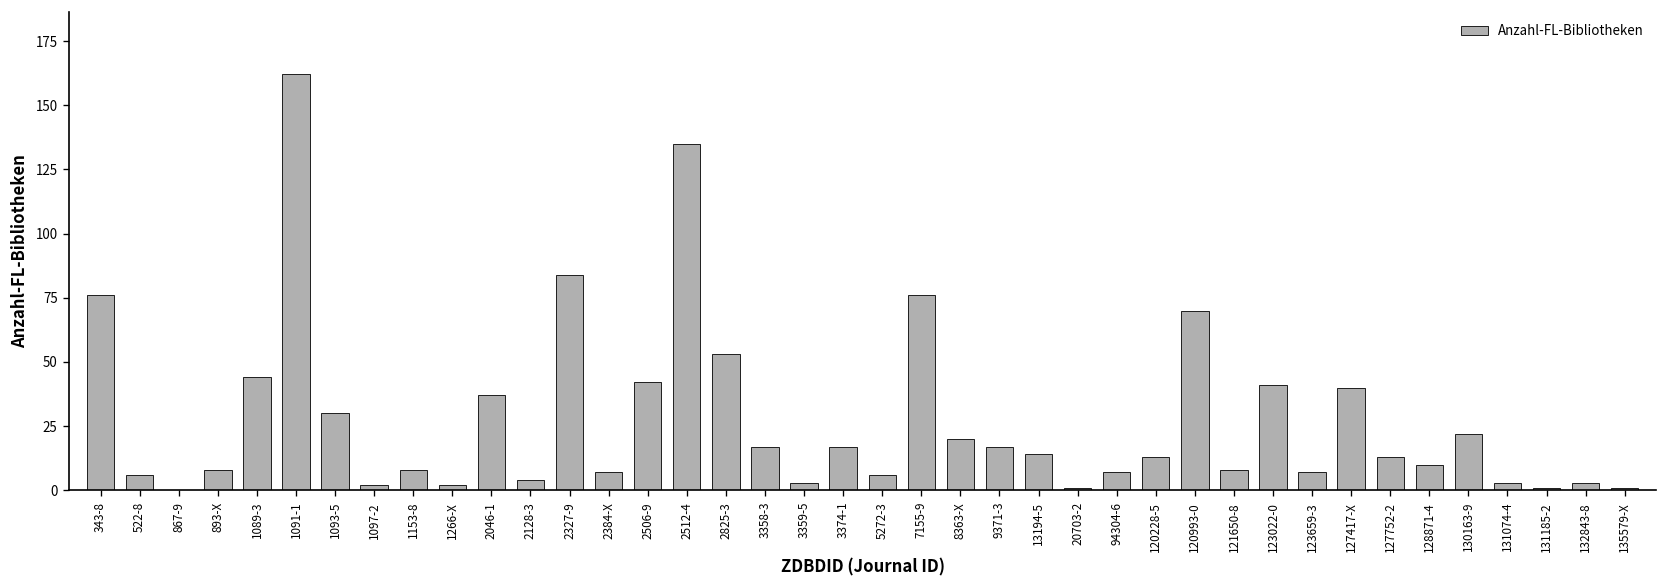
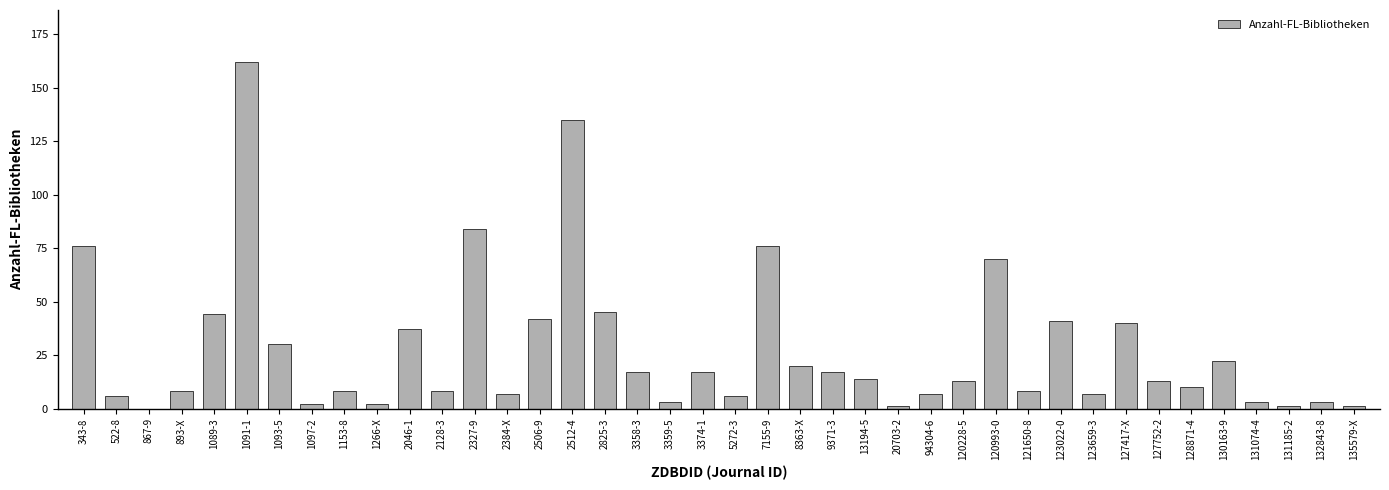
  {
    "343-8": 76,
    "522-8": 6,
    "867-9": 0,
    "893-X": 8,
    "1089-3": 44,
    "1091-1": 162,
    "1093-5": 30,
    "1097-2": 2,
    "1153-8": 8,
    "1266-X": 2,
    "2046-1": 37,
-   "2128-3": 4,
+   "2128-3": 8,
    "2327-9": 84,
    "2384-X": 7,
    "2506-9": 42,
    "2512-4": 135,
-   "2825-3": 53,
+   "2825-3": 45,
    "3358-3": 17,
    "3359-5": 3,
    "3374-1": 17,
    "5272-3": 6,
    "7155-9": 76,
    "8363-X": 20,
    "9371-3": 17,
    "13194-5": 14,
    "94304-6": 7,
    "120228-5": 13,
    "120993-0": 70,
    "121650-8": 8,
    "123022-0": 41,
    "123659-3": 7,
    "127417-X": 40,
    "127752-2": 13,
    "128871-4": 10,
    "130163-9": 22,
    "131074-4": 3,
    "132843-8": 3
  }
